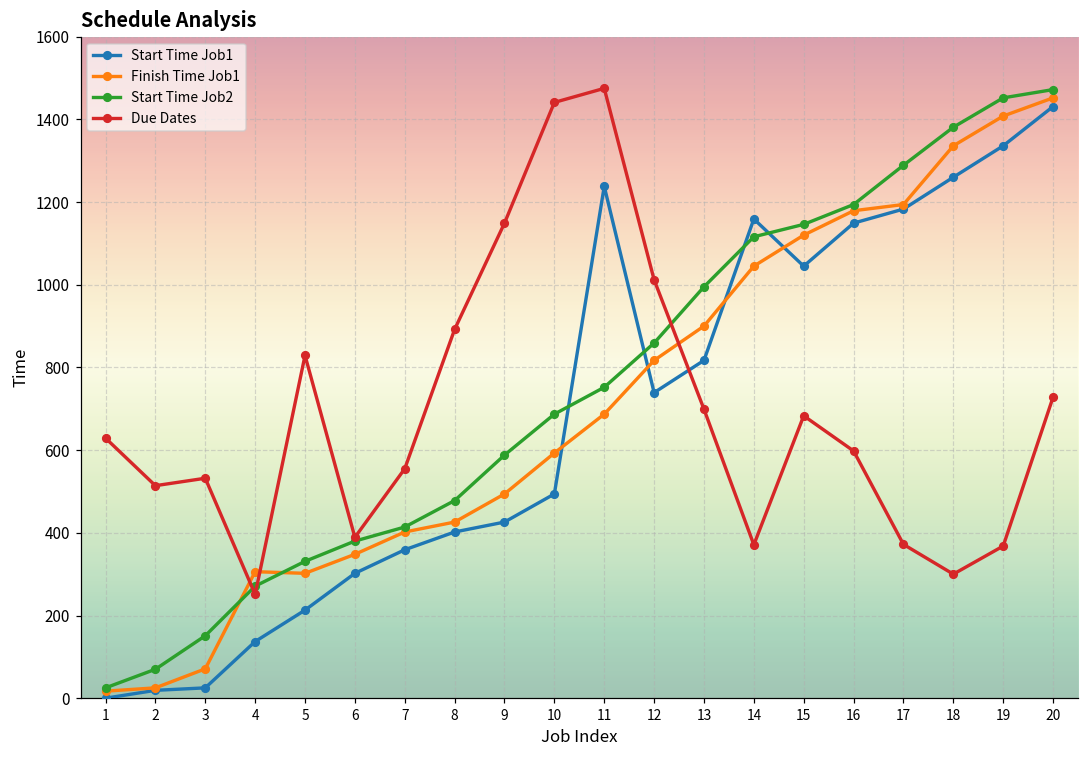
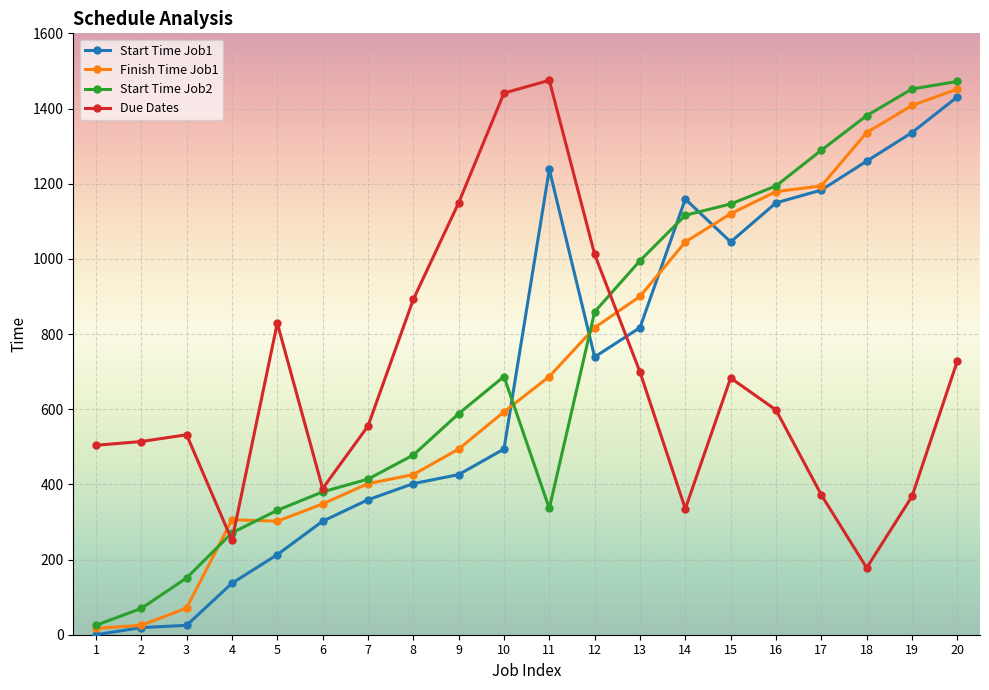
  {
    "Start Time Job1": {
      "1": 0,
      "3": 30,
      "4": 140,
      "5": 210,
      "6": 300,
      "7": 360,
      "8": 400,
      "9": 430,
      "10": 490,
      "11": 1240,
      "12": 740,
      "13": 820,
      "14": 1160,
      "15": 1050,
      "16": 1150,
      "17": 1180,
      "18": 1260,
      "19": 1340,
      "20": 1430
    },
    "Finish Time Job1": {
      "1": 20,
      "3": 70,
      "4": 310,
      "5": 300,
      "6": 350,
      "7": 400,
      "8": 430,
      "9": 490,
      "10": 590,
      "11": 690,
      "12": 820,
      "13": 900,
      "14": 1050,
      "15": 1120,
      "16": 1180,
      "17": 1190,
      "18": 1340,
      "19": 1410,
      "20": 1450
    },
    "Start Time Job2": {
      "1": 30,
      "2": 70,
      "3": 150,
      "4": 270,
      "5": 330,
      "6": 380,
      "7": 410,
      "8": 480,
      "9": 590,
      "10": 690,
-     "11": 750,
+     "11": 340,
      "12": 860,
      "13": 1000,
      "14": 1120,
      "15": 1150,
      "16": 1190,
      "17": 1290,
      "18": 1380,
      "19": 1450,
      "20": 1470
    },
    "Due Dates": {
-     "1": 630,
+     "1": 500,
      "2": 510,
      "3": 530,
      "4": 250,
      "5": 830,
      "6": 390,
      "7": 560,
      "8": 890,
      "9": 1150,
      "10": 1440,
      "11": 1480,
      "12": 1010,
      "13": 700,
-     "14": 370,
+     "14": 340,
      "15": 680,
      "16": 600,
      "17": 370,
-     "18": 300,
+     "18": 180,
      "19": 370,
      "20": 730
    }
  }
